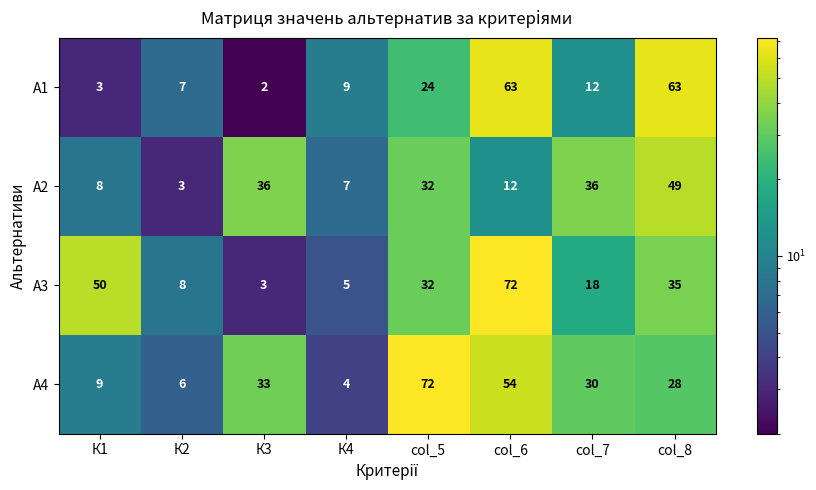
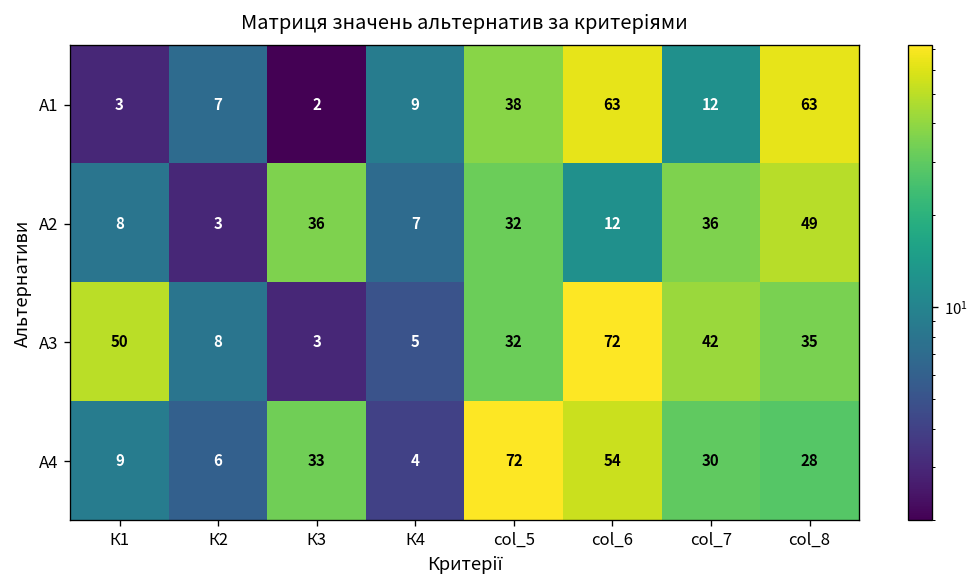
  {
    "А1": {
      "К1": 3,
      "К2": 7,
      "К3": 2,
      "К4": 9,
-     "col_5": 24,
+     "col_5": 38,
      "col_6": 63,
      "col_7": 12,
      "col_8": 63
    },
    "А2": {
      "К1": 8,
      "К2": 3,
      "К3": 36,
      "К4": 7,
      "col_5": 32,
      "col_6": 12,
      "col_7": 36,
      "col_8": 49
    },
    "А3": {
      "К1": 50,
      "К2": 8,
      "К3": 3,
      "К4": 5,
      "col_5": 32,
      "col_6": 72,
-     "col_7": 18,
+     "col_7": 42,
      "col_8": 35
    },
    "А4": {
      "К1": 9,
      "К2": 6,
      "К3": 33,
      "К4": 4,
      "col_5": 72,
      "col_6": 54,
      "col_7": 30,
      "col_8": 28
    }
  }
